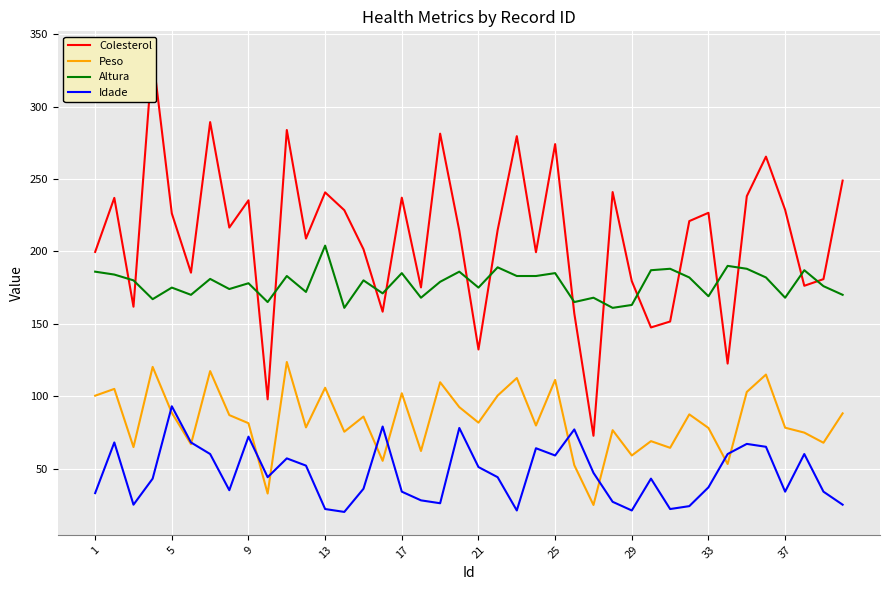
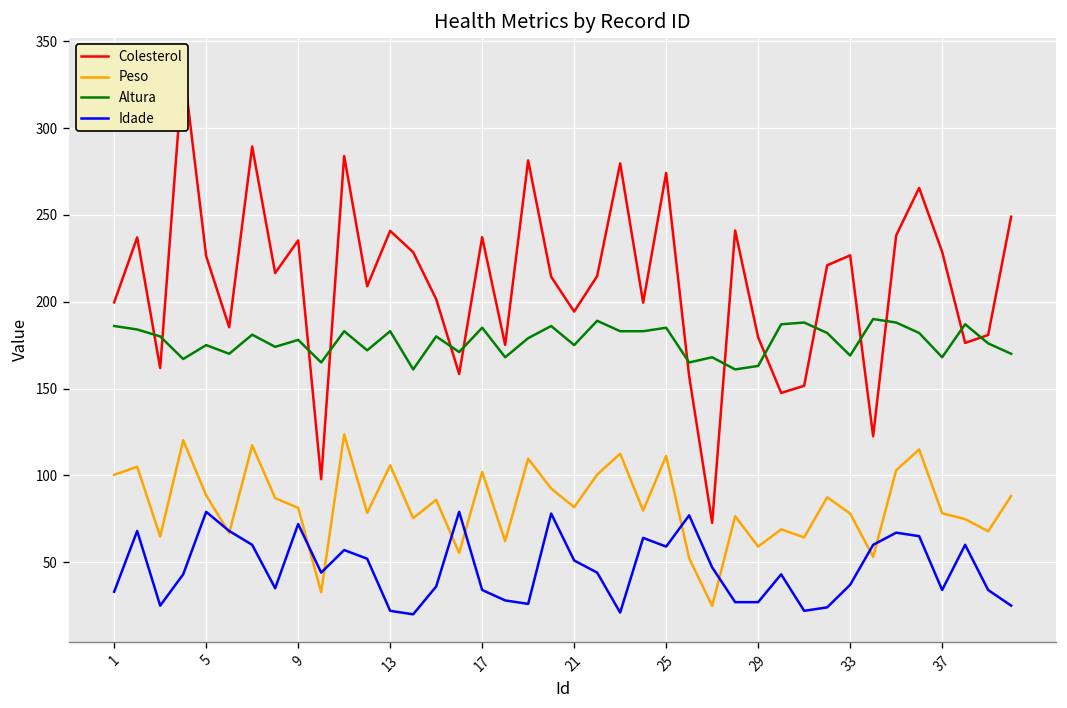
  {
    "Colesterol": {
      "1": 200,
      "5": 226,
      "9": 235,
      "13": 241,
      "17": 237,
-     "21": 132,
+     "21": 194,
      "25": 274,
      "29": 179,
      "33": 227,
      "37": 229
    },
    "Peso": {
      "1": 100,
      "5": 89,
      "9": 81,
      "13": 106,
      "17": 102,
      "21": 82,
      "25": 111,
      "29": 59,
      "33": 78,
      "37": 78
    },
    "Altura": {
      "1": 186,
      "5": 175,
      "9": 178,
-     "13": 204,
+     "13": 183,
      "17": 185,
      "21": 175,
      "25": 185,
      "29": 163,
      "33": 169,
      "37": 168
    },
    "Idade": {
      "1": 33,
-     "5": 93,
+     "5": 79,
      "9": 72,
      "13": 22,
      "17": 34,
      "21": 51,
      "25": 59,
-     "29": 21,
+     "29": 27,
      "33": 37,
      "37": 34
    }
  }
